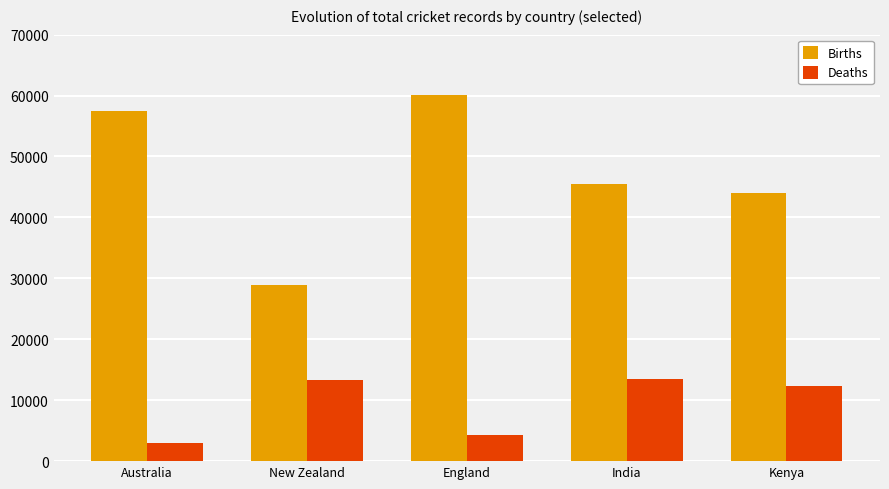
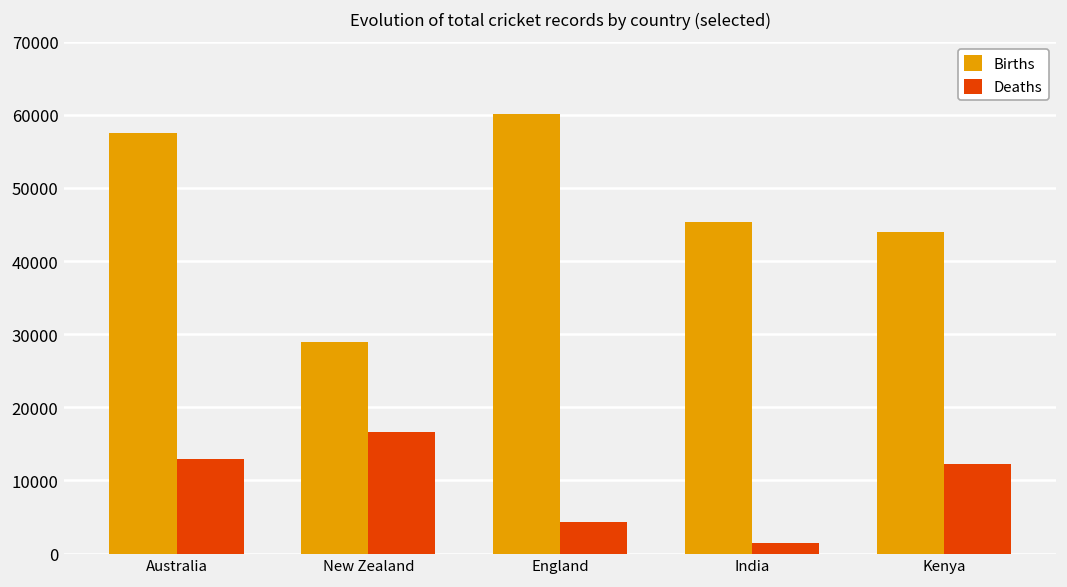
  {
    "Births": {
      "Australia": 58000,
      "New Zealand": 29000,
      "England": 60000,
      "India": 45000,
      "Kenya": 44000
    },
    "Deaths": {
-     "Australia": 3000,
-     "New Zealand": 13000,
+     "Australia": 13000,
+     "New Zealand": 17000,
      "England": 4000,
-     "India": 13000,
+     "India": 1000,
      "Kenya": 12000
    }
  }
